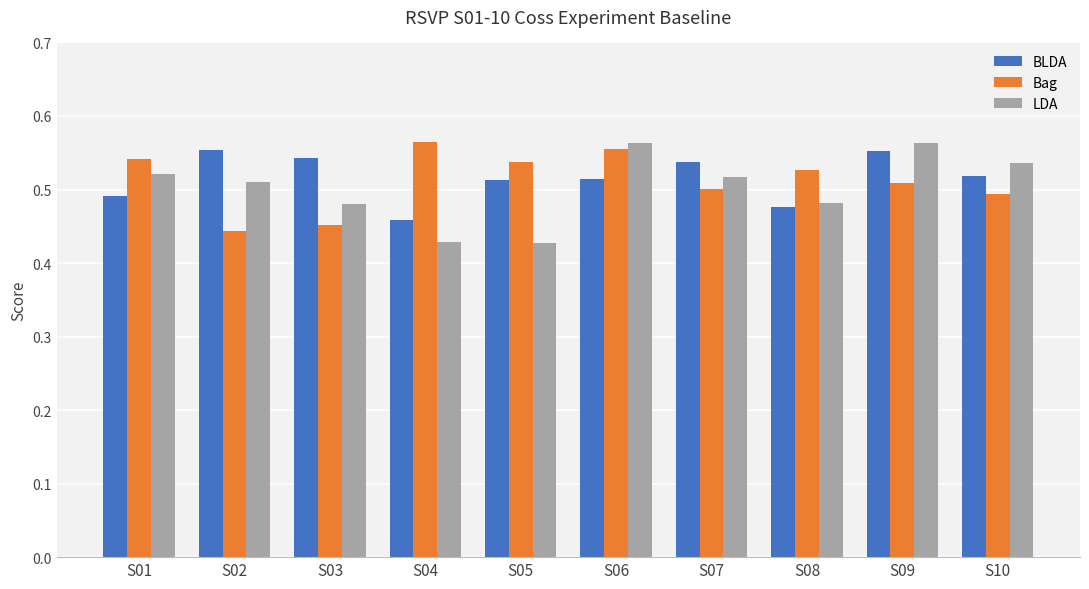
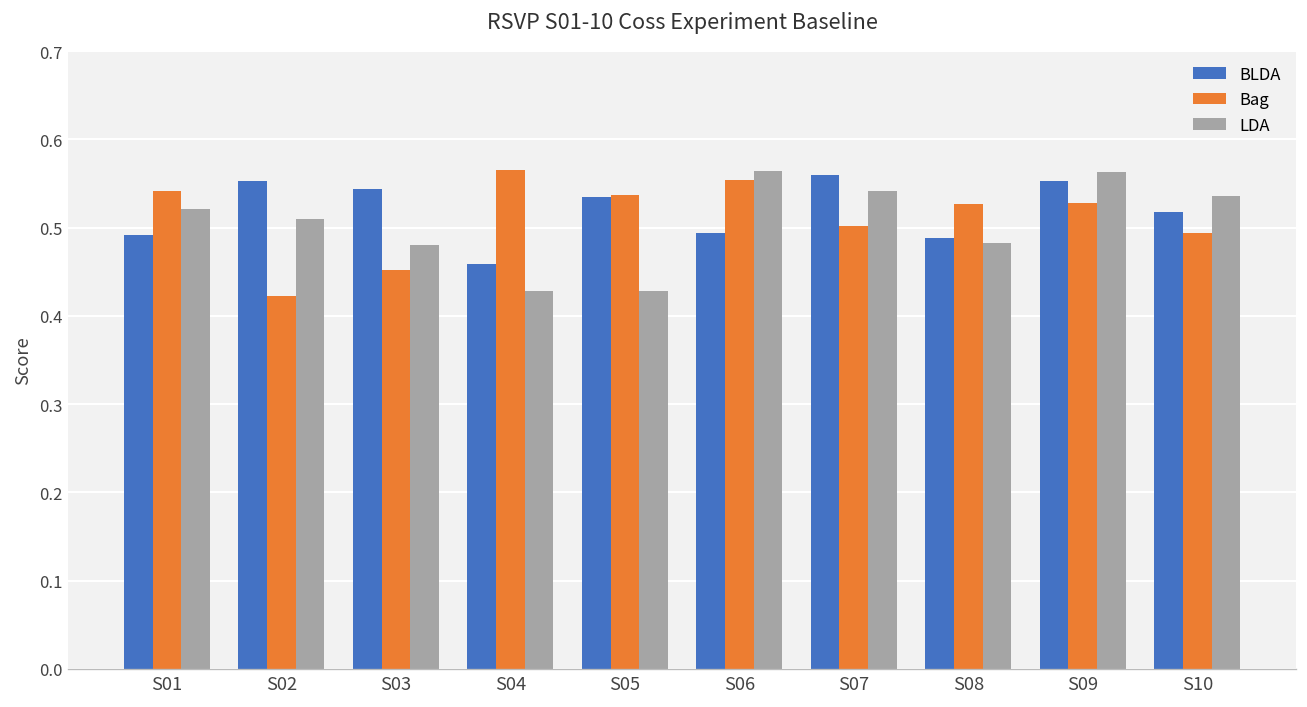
  {
    "BLDA": {
      "S01": 0.49,
      "S02": 0.55,
      "S03": 0.54,
      "S04": 0.46,
-     "S05": 0.51,
-     "S06": 0.51,
-     "S07": 0.54,
-     "S08": 0.48,
+     "S05": 0.53,
+     "S06": 0.49,
+     "S07": 0.56,
+     "S08": 0.49,
      "S09": 0.55,
      "S10": 0.52
    },
    "Bag": {
      "S01": 0.54,
-     "S02": 0.44,
+     "S02": 0.42,
      "S03": 0.45,
      "S04": 0.56,
      "S05": 0.54,
      "S06": 0.55,
      "S07": 0.50,
      "S08": 0.53,
-     "S09": 0.51,
+     "S09": 0.53,
      "S10": 0.49
    },
    "LDA": {
      "S01": 0.52,
      "S02": 0.51,
      "S03": 0.48,
      "S04": 0.43,
      "S05": 0.43,
      "S06": 0.56,
-     "S07": 0.52,
+     "S07": 0.54,
      "S08": 0.48,
      "S09": 0.56,
      "S10": 0.54
    }
  }
